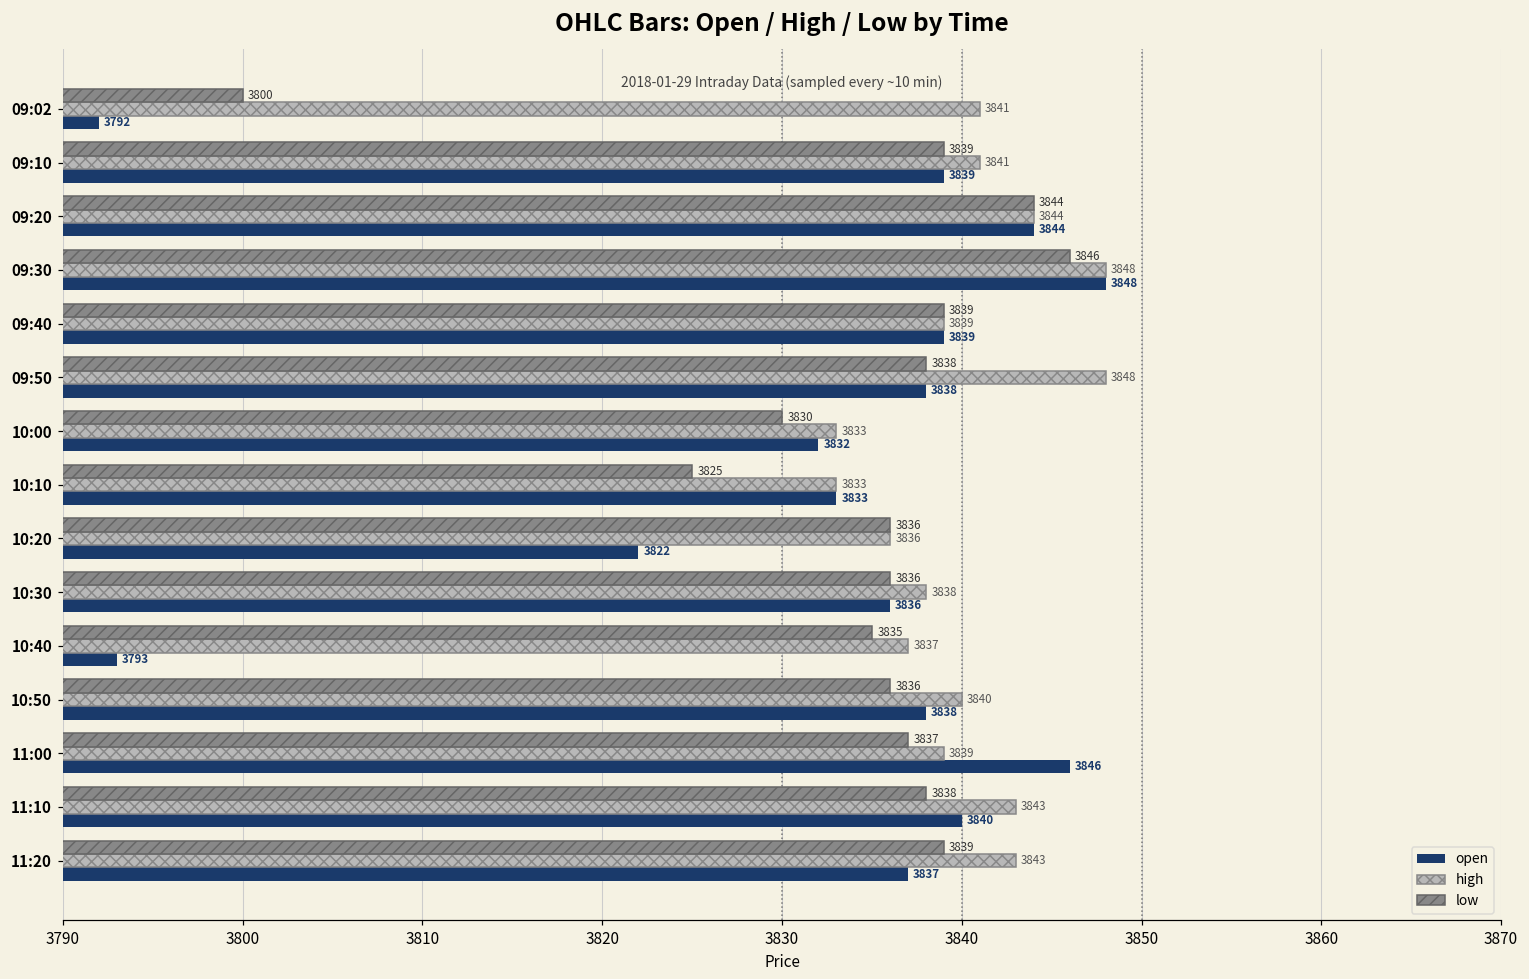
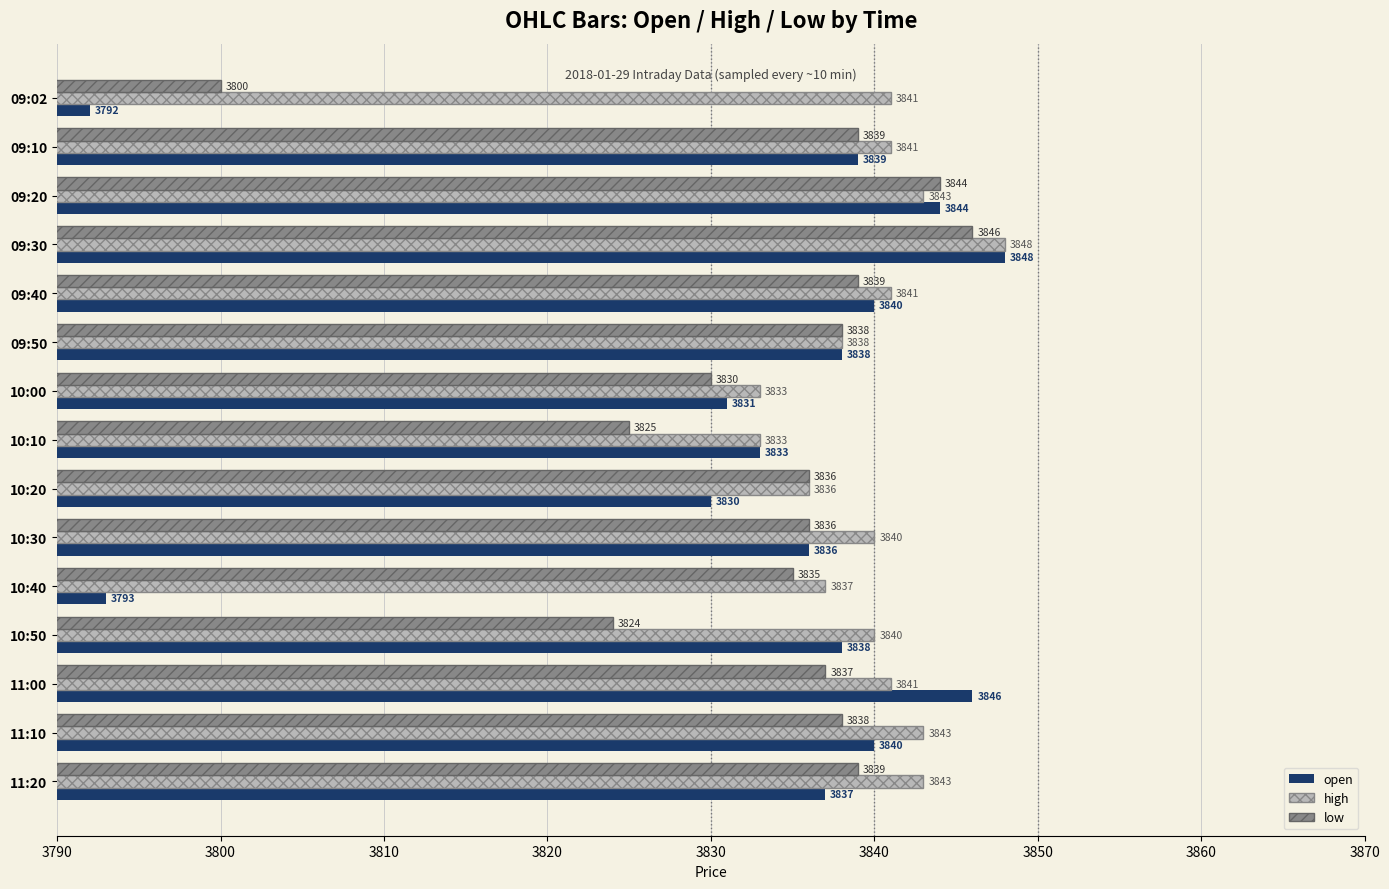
  {
    "open": {
      "09:02": 3792,
      "09:10": 3839,
      "09:20": 3844,
      "09:30": 3848,
-     "09:40": 3839,
+     "09:40": 3840,
      "09:50": 3838,
-     "10:00": 3832,
+     "10:00": 3831,
      "10:10": 3833,
-     "10:20": 3822,
+     "10:20": 3830,
      "10:30": 3836,
      "10:40": 3793,
      "10:50": 3838,
      "11:00": 3846,
      "11:10": 3840,
      "11:20": 3837
    },
    "high": {
      "09:02": 3841,
      "09:10": 3841,
-     "09:20": 3844,
+     "09:20": 3843,
      "09:30": 3848,
-     "09:40": 3839,
-     "09:50": 3848,
+     "09:40": 3841,
+     "09:50": 3838,
      "10:00": 3833,
      "10:10": 3833,
      "10:20": 3836,
-     "10:30": 3838,
+     "10:30": 3840,
      "10:40": 3837,
      "10:50": 3840,
-     "11:00": 3839,
+     "11:00": 3841,
      "11:10": 3843,
      "11:20": 3843
    },
    "low": {
      "09:02": 3800,
      "09:10": 3839,
      "09:20": 3844,
      "09:30": 3846,
      "09:40": 3839,
      "09:50": 3838,
      "10:00": 3830,
      "10:10": 3825,
      "10:20": 3836,
      "10:30": 3836,
      "10:40": 3835,
-     "10:50": 3836,
+     "10:50": 3824,
      "11:00": 3837,
      "11:10": 3838,
      "11:20": 3839
    }
  }
